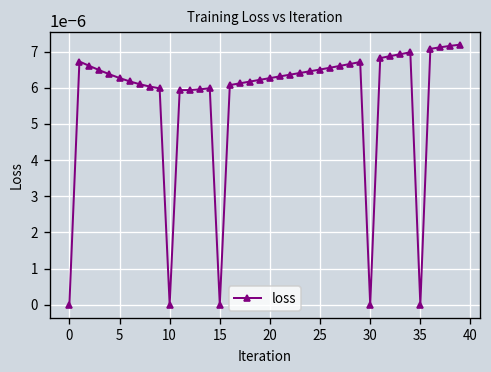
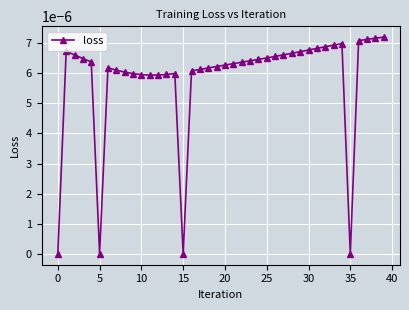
  {
    "0": 0.00000,
-   "5": 0.00001,
-   "10": 0.00000,
+   "5": 0.00000,
+   "10": 0.00001,
    "15": 0.00000,
    "20": 0.0000063,
    "25": 0.0000065,
-   "30": 0.00000,
+   "30": 0.00001,
    "35": 0.00000
  }
